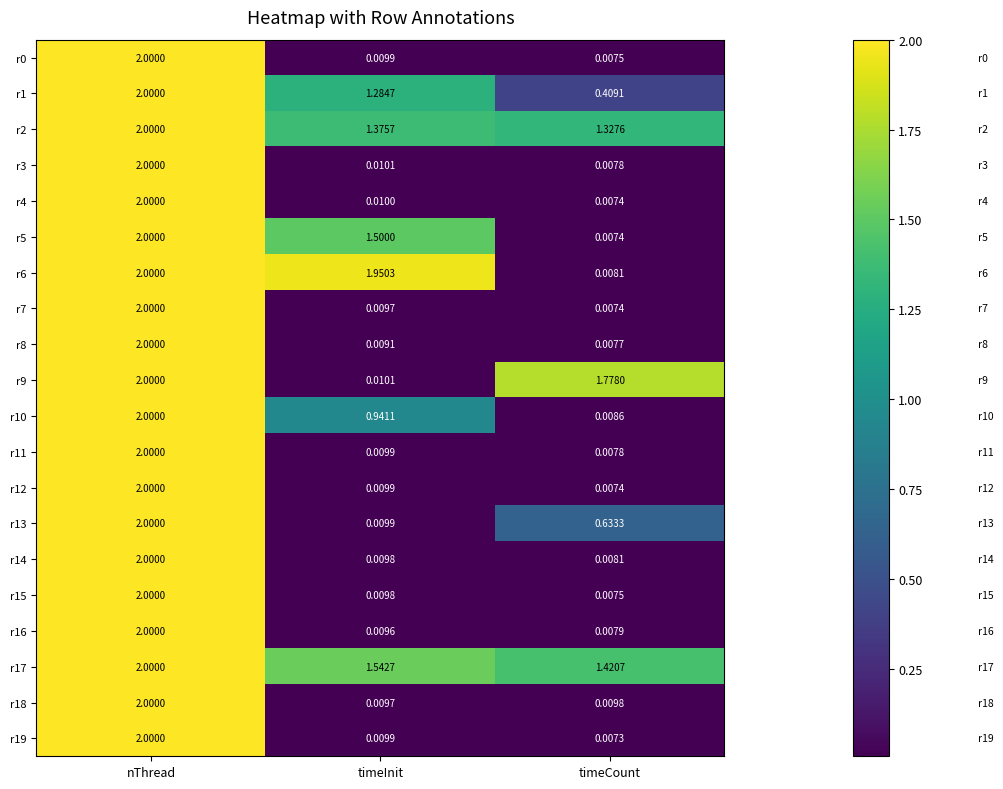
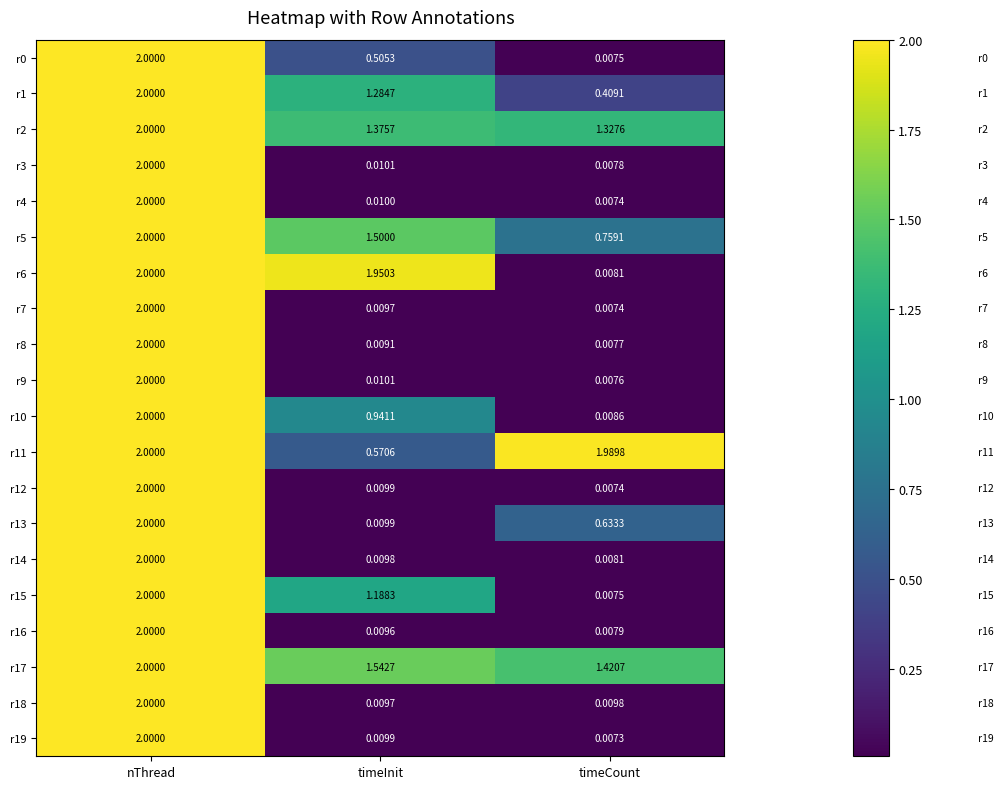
  {
    "r0": {
      "nThread": 2.0000,
-     "timeInit": 0.0099,
+     "timeInit": 0.5053,
      "timeCount": 0.0075
    },
    "r1": {
      "nThread": 2.0000,
      "timeInit": 1.2847,
      "timeCount": 0.4091
    },
    "r2": {
      "nThread": 2.0000,
      "timeInit": 1.3757,
      "timeCount": 1.3276
    },
    "r3": {
      "nThread": 2.0000,
      "timeInit": 0.0101,
      "timeCount": 0.0078
    },
    "r4": {
      "nThread": 2.0000,
      "timeInit": 0.0100,
      "timeCount": 0.0074
    },
    "r5": {
      "nThread": 2.0000,
      "timeInit": 1.5000,
-     "timeCount": 0.0074
+     "timeCount": 0.7591
    },
    "r6": {
      "nThread": 2.0000,
      "timeInit": 1.9503,
      "timeCount": 0.0081
    },
    "r7": {
      "nThread": 2.0000,
      "timeInit": 0.0097,
      "timeCount": 0.0074
    },
    "r8": {
      "nThread": 2.0000,
      "timeInit": 0.0091,
      "timeCount": 0.0077
    },
    "r9": {
      "nThread": 2.0000,
      "timeInit": 0.0101,
-     "timeCount": 1.7780
+     "timeCount": 0.0076
    },
    "r10": {
      "nThread": 2.0000,
      "timeInit": 0.9411,
      "timeCount": 0.0086
    },
    "r11": {
      "nThread": 2.0000,
-     "timeInit": 0.0099,
-     "timeCount": 0.0078
+     "timeInit": 0.5706,
+     "timeCount": 1.9898
    },
    "r12": {
      "nThread": 2.0000,
      "timeInit": 0.0099,
      "timeCount": 0.0074
    },
    "r13": {
      "nThread": 2.0000,
      "timeInit": 0.0099,
      "timeCount": 0.6333
    },
    "r14": {
      "nThread": 2.0000,
      "timeInit": 0.0098,
      "timeCount": 0.0081
    },
    "r15": {
      "nThread": 2.0000,
-     "timeInit": 0.0098,
+     "timeInit": 1.1883,
      "timeCount": 0.0075
    },
    "r16": {
      "nThread": 2.0000,
      "timeInit": 0.0096,
      "timeCount": 0.0079
    },
    "r17": {
      "nThread": 2.0000,
      "timeInit": 1.5427,
      "timeCount": 1.4207
    },
    "r18": {
      "nThread": 2.0000,
      "timeInit": 0.0097,
      "timeCount": 0.0098
    },
    "r19": {
      "nThread": 2.0000,
      "timeInit": 0.0099,
      "timeCount": 0.0073
    }
  }
